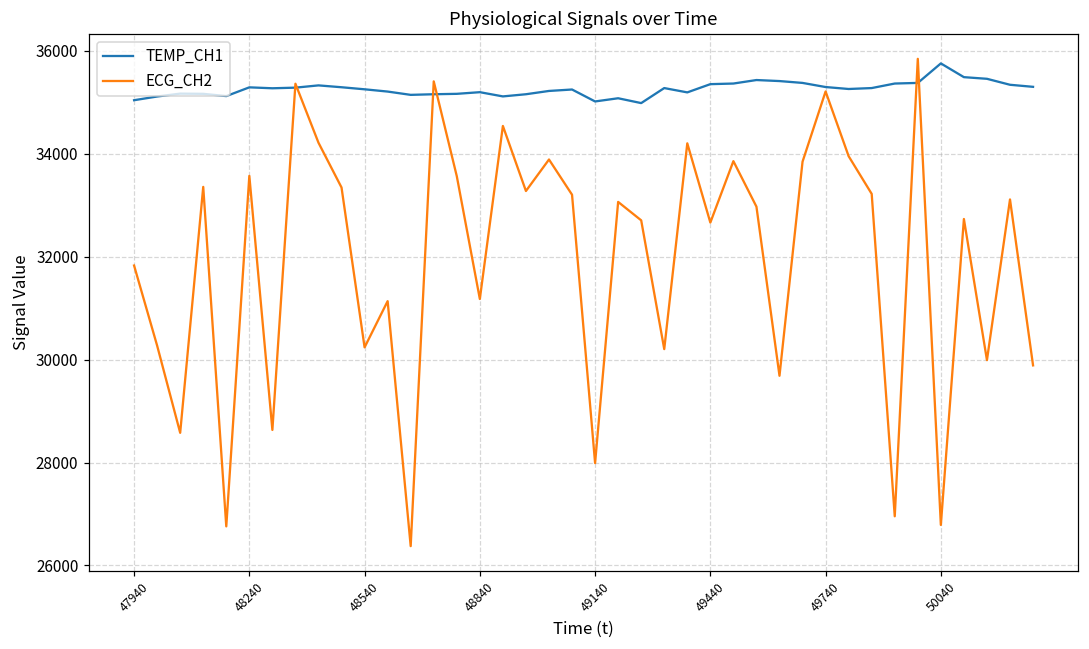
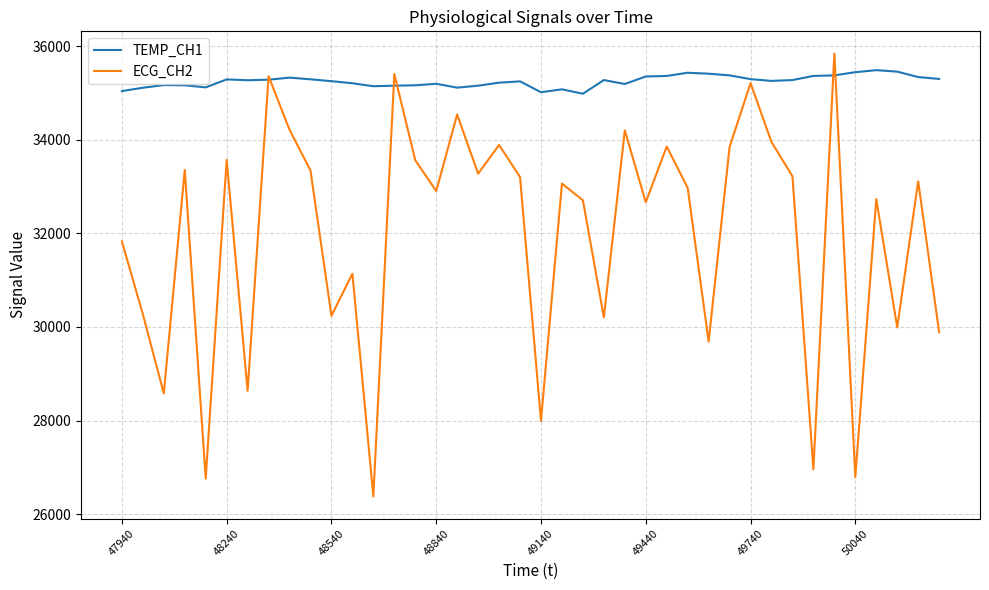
  {
    "TEMP_CH1": {
      "47940": 35000,
      "48240": 35300,
      "48540": 35300,
      "48840": 35200,
      "49140": 35000,
      "49440": 35400,
      "49740": 35300,
-     "50040": 35800
+     "50040": 35400
    },
    "ECG_CH2": {
      "47940": 31800,
      "48240": 33600,
      "48540": 30200,
-     "48840": 31200,
+     "48840": 32900,
      "49140": 28000,
      "49440": 32700,
      "49740": 35200,
      "50040": 26800
    }
  }
